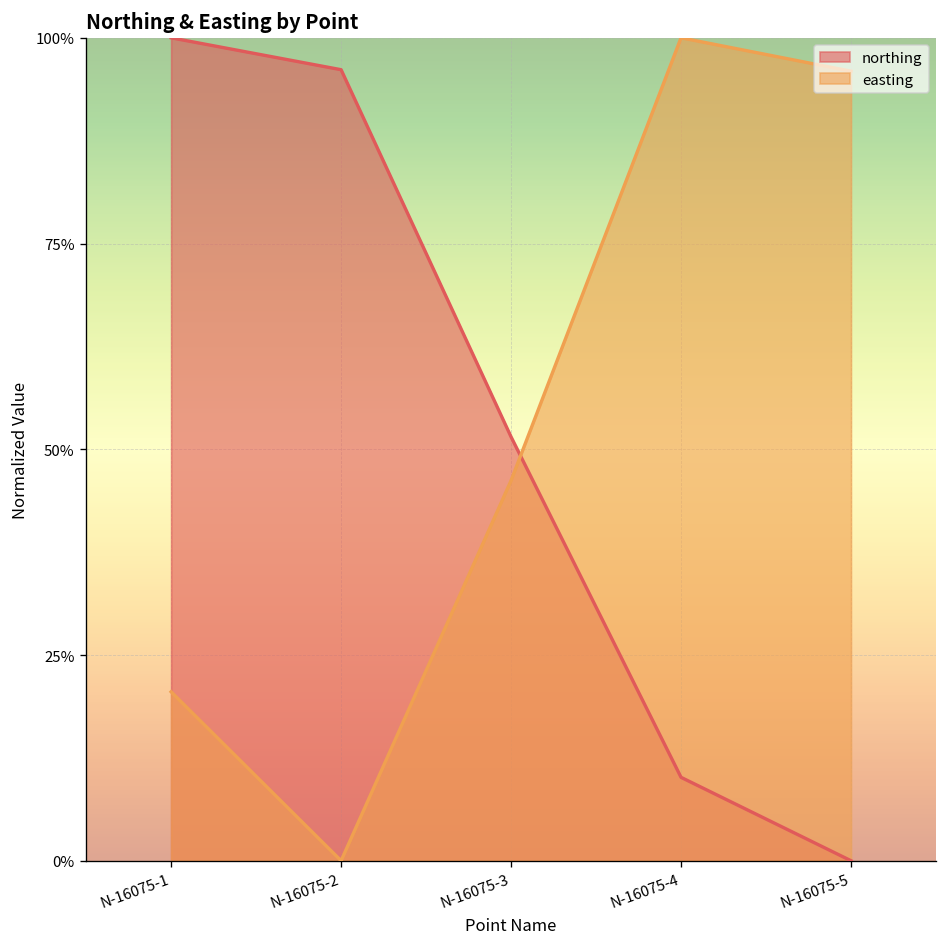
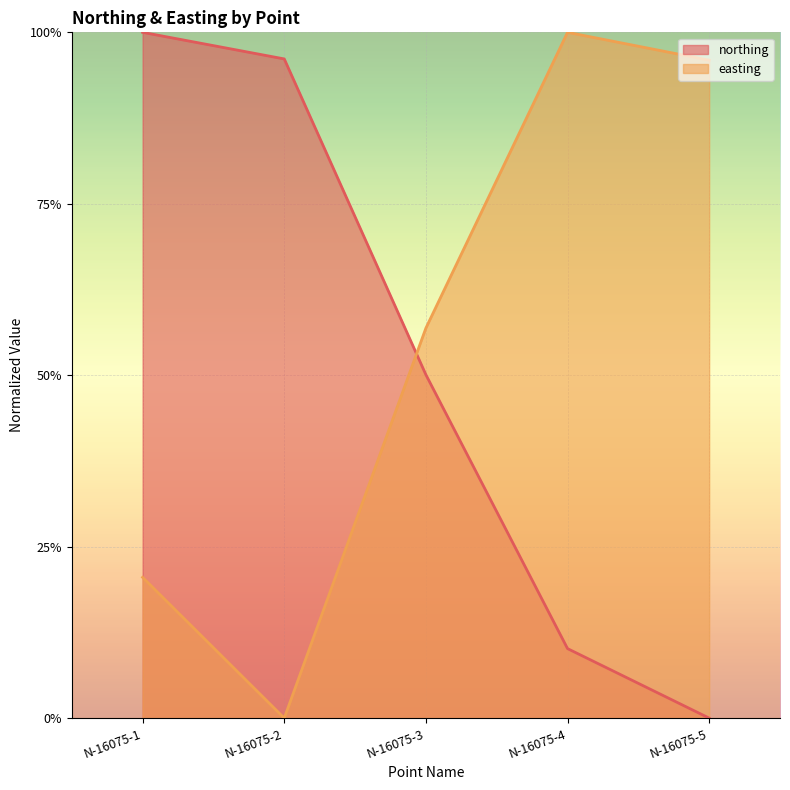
  {
    "northing": {
      "N-16075-1": "100%",
      "N-16075-2": "96%",
-     "N-16075-3": "52%",
+     "N-16075-3": "50%",
      "N-16075-4": "10%",
      "N-16075-5": "0%"
    },
    "easting": {
      "N-16075-1": "21%",
      "N-16075-2": "0%",
-     "N-16075-3": "46%",
+     "N-16075-3": "57%",
      "N-16075-4": "100%"
    }
  }
